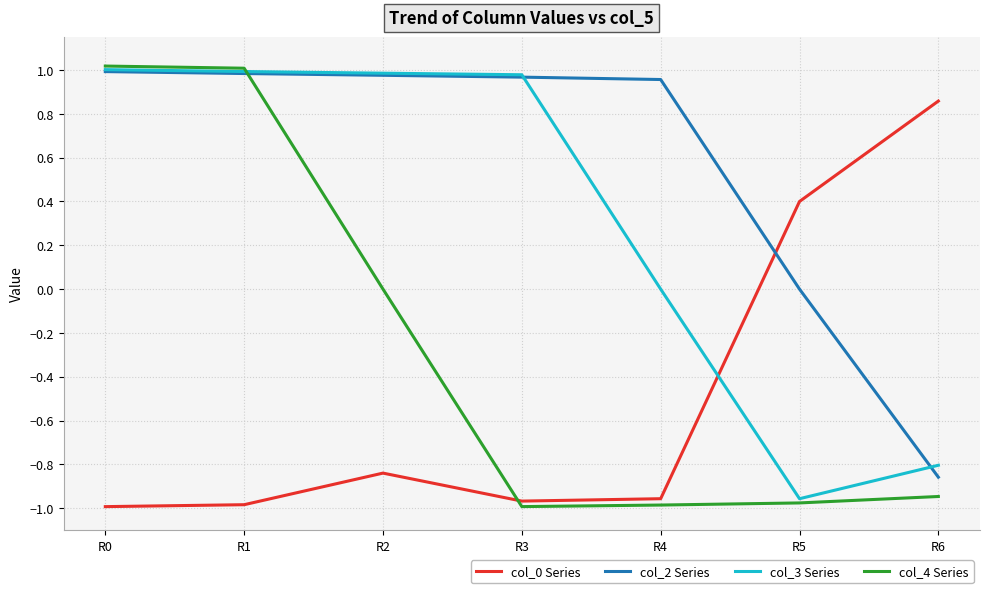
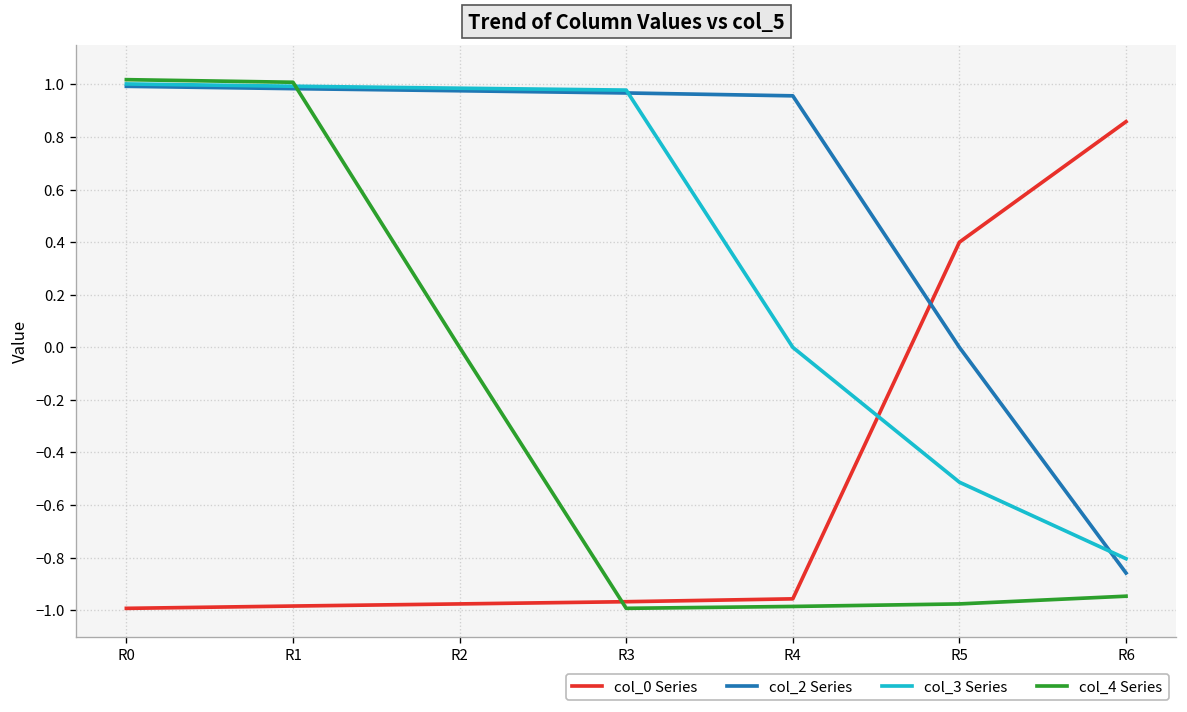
  {
    "col_0 Series": {
      "R0": -0.99,
      "R1": -0.98,
-     "R2": -0.84,
+     "R2": -0.98,
      "R3": -0.97,
      "R4": -0.96,
      "R5": 0.40,
      "R6": 0.86
    },
    "col_2 Series": {
      "R4": 0.96,
      "R5": 0.00,
      "R6": -0.86
    },
    "col_3 Series": {
      "R4": 0.00,
-     "R5": -0.96,
+     "R5": -0.51,
      "R6": -0.80
    },
    "col_4 Series": {
      "R0": 1.02,
      "R1": 1.01,
      "R2": 0.00,
      "R3": -0.99,
      "R4": -0.99,
      "R5": -0.98,
      "R6": -0.95
    }
  }
